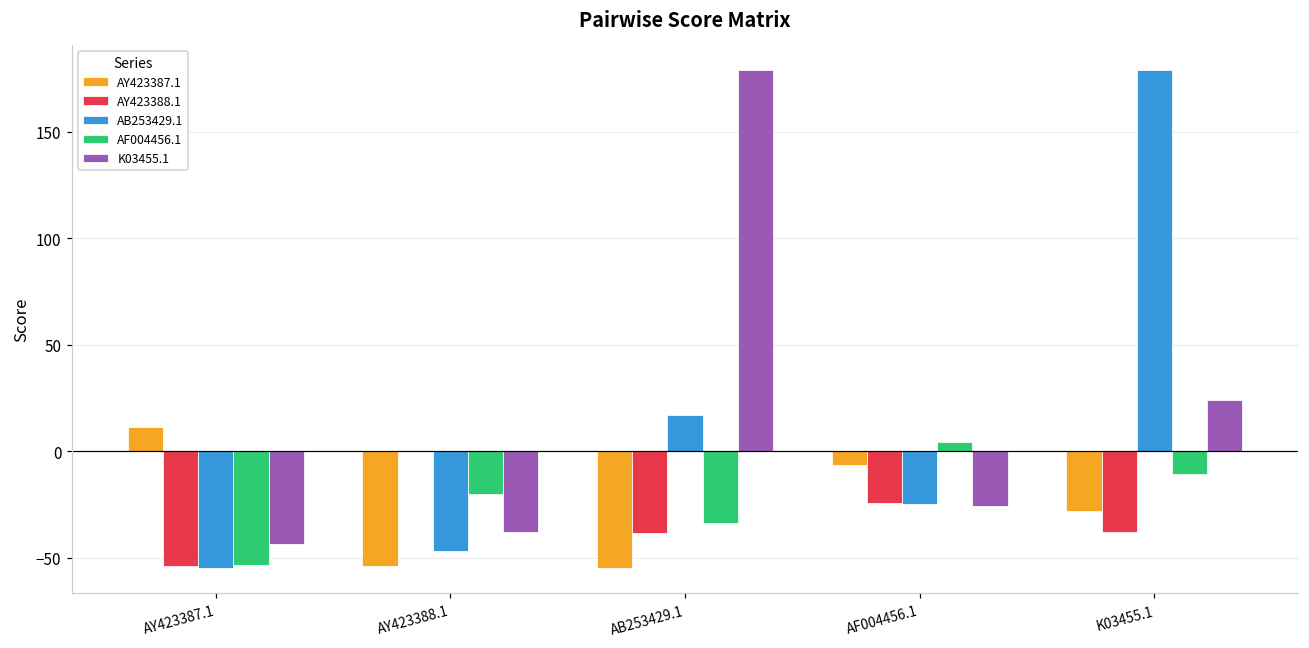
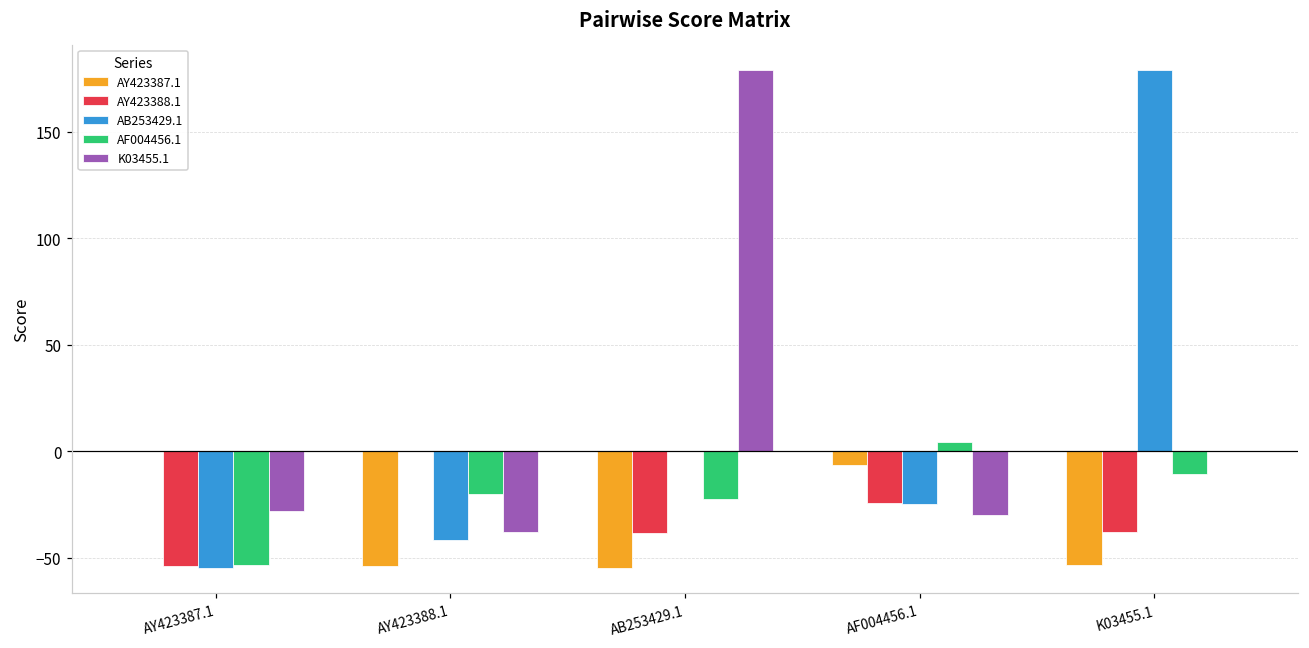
  {
    "AY423387.1": {
-     "AY423387.1": 11,
+     "AY423387.1": 0,
      "AY423388.1": -54,
      "AB253429.1": -55,
      "AF004456.1": -7,
-     "K03455.1": -28
+     "K03455.1": -54
    },
    "AY423388.1": {
      "AY423387.1": -54,
      "AY423388.1": 0,
      "AB253429.1": -39,
      "AF004456.1": -24,
      "K03455.1": -38
    },
    "AB253429.1": {
      "AY423387.1": -55,
-     "AY423388.1": -47,
-     "AB253429.1": 17,
+     "AY423388.1": -42,
+     "AB253429.1": 0,
      "AF004456.1": -25,
      "K03455.1": 179
    },
    "AF004456.1": {
      "AY423387.1": -53,
      "AY423388.1": -20,
-     "AB253429.1": -34,
+     "AB253429.1": -22,
      "AF004456.1": 4,
      "K03455.1": -11
    },
    "K03455.1": {
-     "AY423387.1": -44,
+     "AY423387.1": -28,
      "AY423388.1": -38,
      "AB253429.1": 179,
-     "AF004456.1": -26,
-     "K03455.1": 24
+     "AF004456.1": -30,
+     "K03455.1": 0
    }
  }
